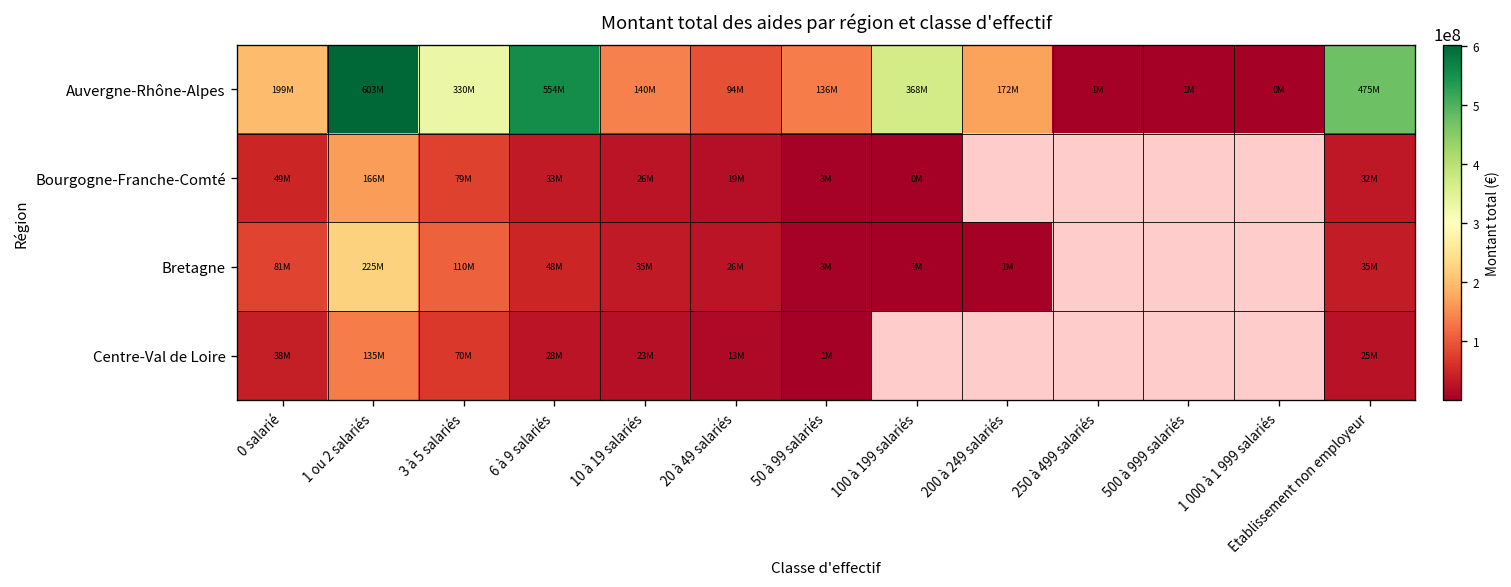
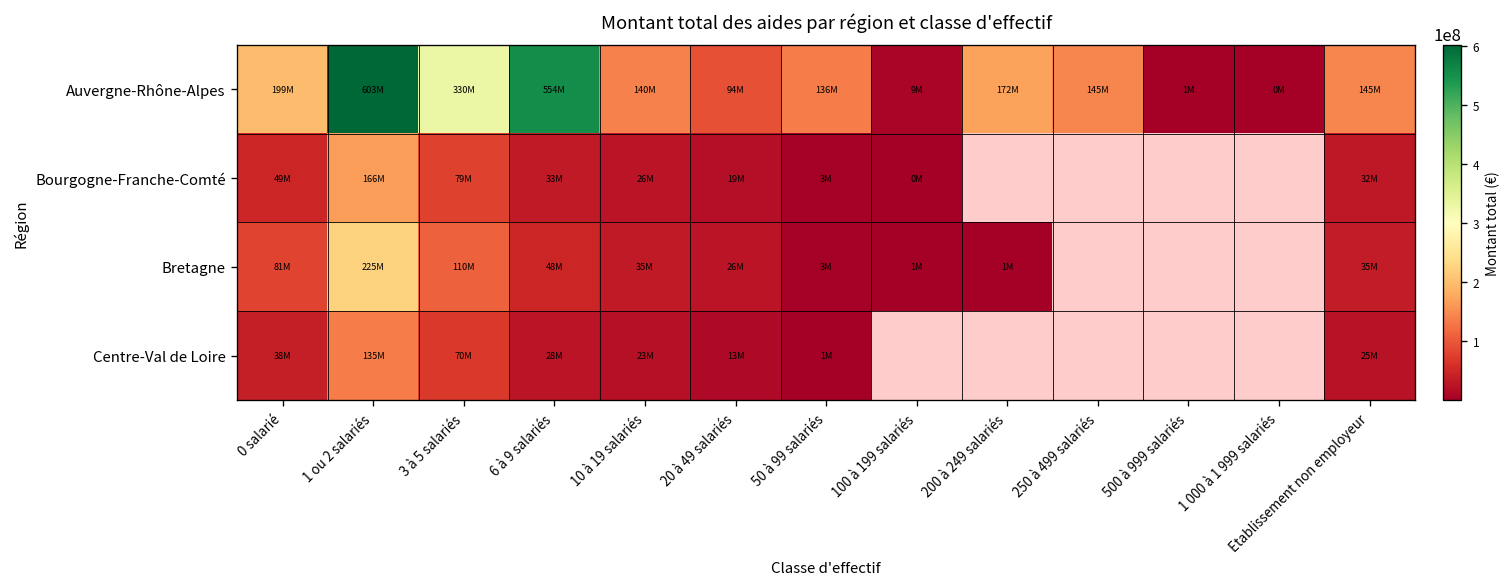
  {
    "Auvergne-Rhône-Alpes": {
      "0 salarié": "199M",
      "1 ou 2 salariés": "603M",
      "3 à 5 salariés": "330M",
      "6 à 9 salariés": "554M",
      "10 à 19 salariés": "140M",
      "20 à 49 salariés": "94M",
      "50 à 99 salariés": "136M",
-     "100 à 199 salariés": "368M",
+     "100 à 199 salariés": "9M",
      "200 à 249 salariés": "172M",
-     "250 à 499 salariés": "1M",
+     "250 à 499 salariés": "145M",
      "500 à 999 salariés": "1M",
      "1 000 à 1 999 salariés": "0M",
-     "Etablissement non employeur": "475M"
+     "Etablissement non employeur": "145M"
    },
    "Bourgogne-Franche-Comté": {
      "0 salarié": "49M",
      "1 ou 2 salariés": "166M",
      "3 à 5 salariés": "79M",
      "6 à 9 salariés": "33M",
      "10 à 19 salariés": "26M",
      "20 à 49 salariés": "19M",
      "50 à 99 salariés": "3M",
      "100 à 199 salariés": "0M",
      "Etablissement non employeur": "32M"
    },
    "Bretagne": {
      "0 salarié": "81M",
      "1 ou 2 salariés": "225M",
      "3 à 5 salariés": "110M",
      "6 à 9 salariés": "48M",
      "10 à 19 salariés": "35M",
      "20 à 49 salariés": "26M",
      "50 à 99 salariés": "3M",
      "100 à 199 salariés": "1M",
      "200 à 249 salariés": "1M",
      "Etablissement non employeur": "35M"
    },
    "Centre-Val de Loire": {
      "0 salarié": "38M",
      "1 ou 2 salariés": "135M",
      "3 à 5 salariés": "70M",
      "6 à 9 salariés": "28M",
      "10 à 19 salariés": "23M",
      "20 à 49 salariés": "13M",
      "50 à 99 salariés": "1M",
      "Etablissement non employeur": "25M"
    }
  }
